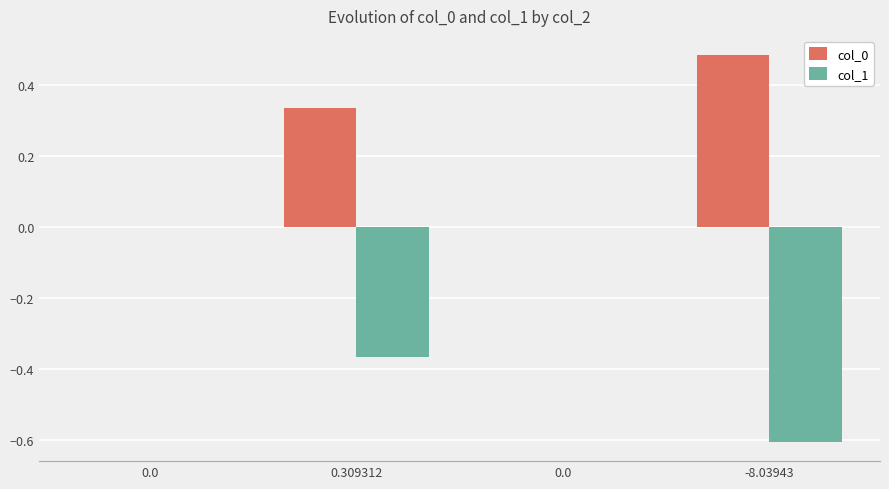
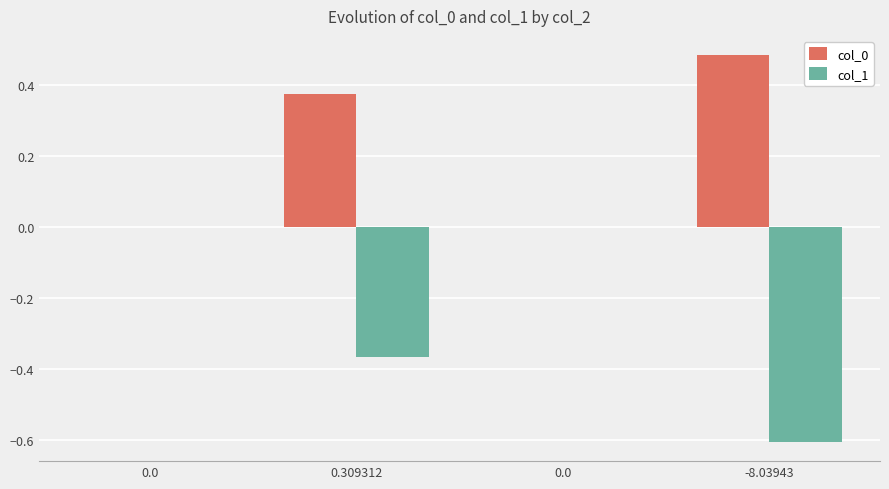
  {
    "col_0": {
-     "0.309312": 0.33,
+     "0.309312": 0.38,
      "-8.03943": 0.48
    },
    "col_1": {
      "0.309312": -0.37,
      "-8.03943": -0.61
    }
  }
